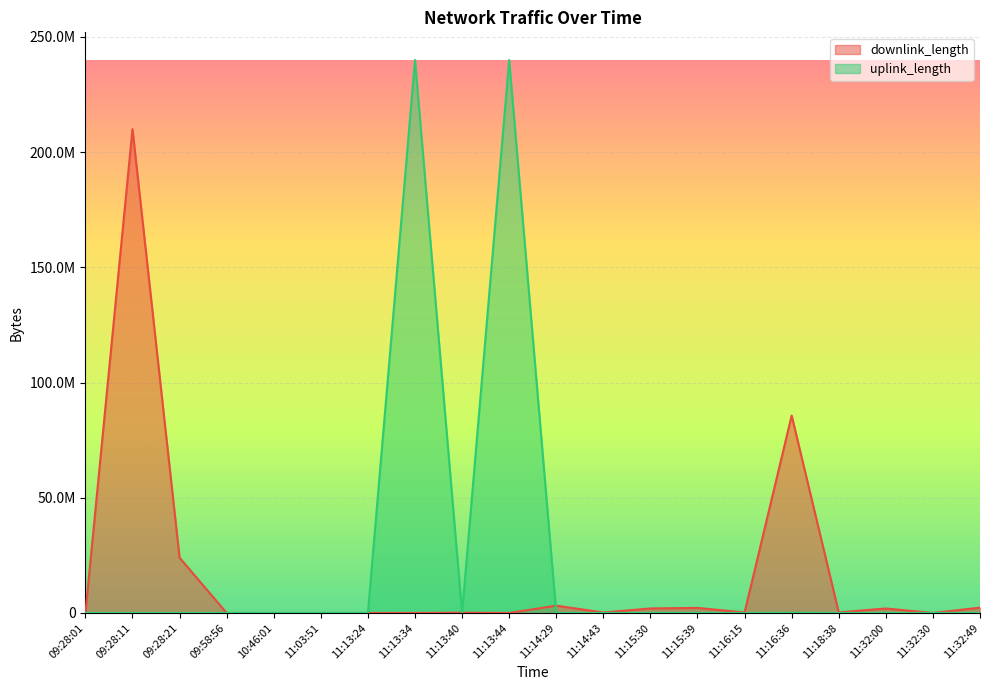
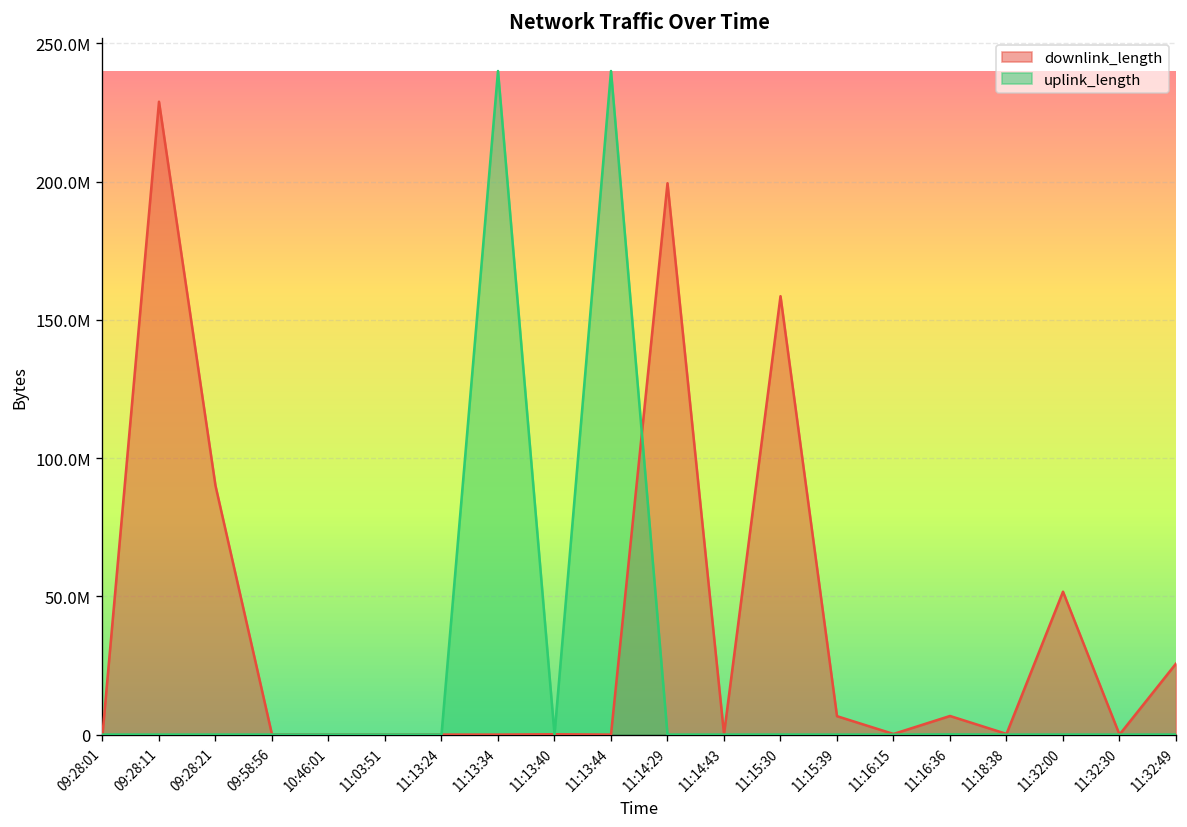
  {
    "downlink_length": {
-     "09:28:11": 210000000,
-     "09:28:21": 24000000,
+     "09:28:11": 229000000,
+     "09:28:21": 90000000,
      "11:13:34": 0,
      "11:13:44": 0,
-     "11:14:29": 3000000,
-     "11:15:30": 2000000,
-     "11:15:39": 2000000,
-     "11:16:36": 86000000,
-     "11:32:00": 2000000,
-     "11:32:49": 2000000
+     "11:14:29": 199000000,
+     "11:15:30": 159000000,
+     "11:15:39": 7000000,
+     "11:16:36": 7000000,
+     "11:32:00": 52000000,
+     "11:32:49": 26000000
    },
    "uplink_length": {
      "09:28:11": 0,
      "09:28:21": 0,
      "11:13:34": 240000000,
      "11:13:44": 240000000,
      "11:14:29": 0,
      "11:15:30": 0,
      "11:15:39": 0,
      "11:16:36": 0,
      "11:32:00": 0,
      "11:32:49": 0
    }
  }
